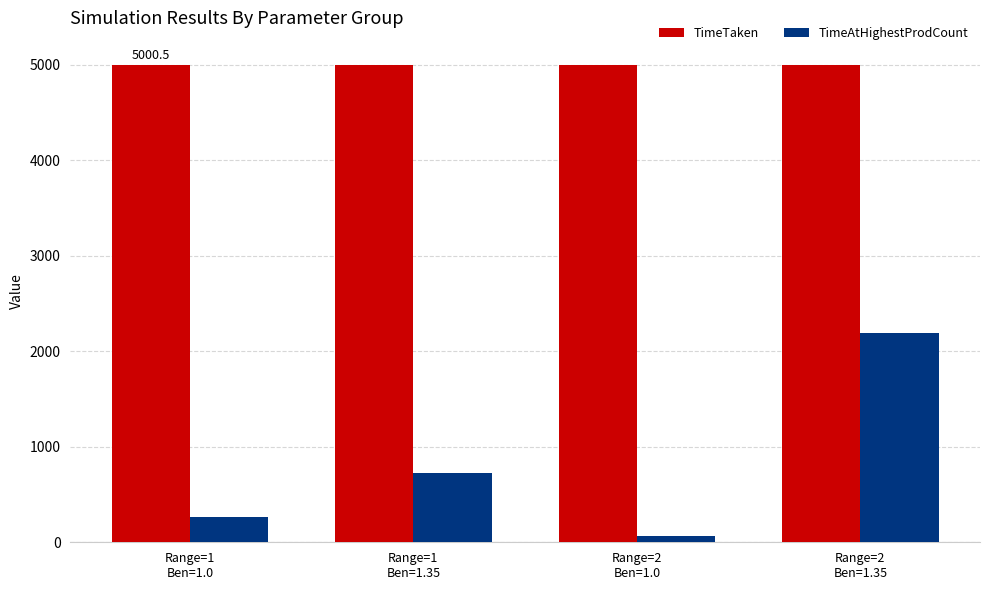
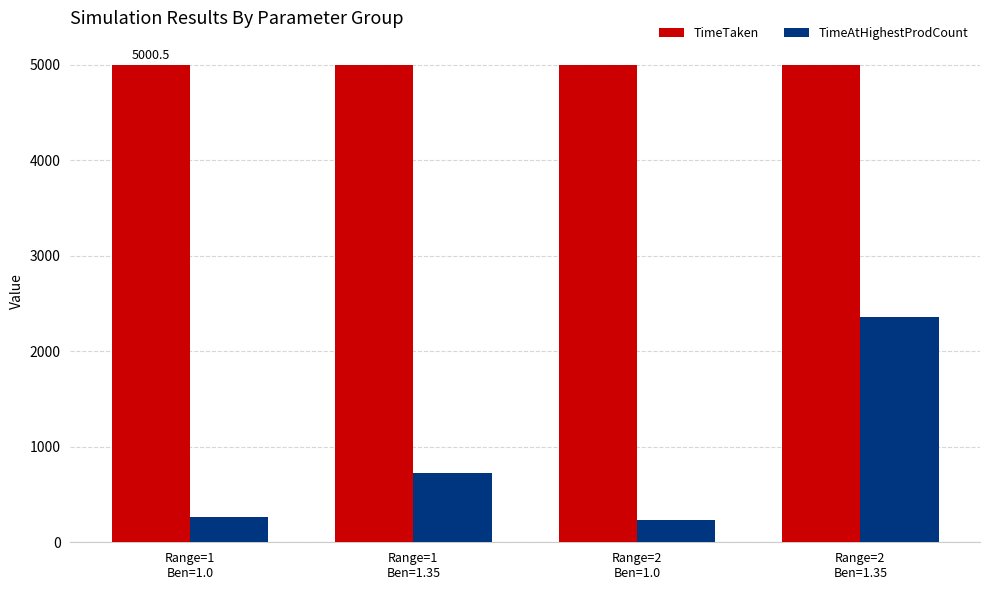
  {
    "TimeTaken": {
      "Range=1 Ben=1.0": 5000.5
    },
    "TimeAtHighestProdCount": {
      "Range=1 Ben=1.0": 300,
      "Range=1 Ben=1.35": 700,
-     "Range=2 Ben=1.0": 100,
-     "Range=2 Ben=1.35": 2200
+     "Range=2 Ben=1.0": 200,
+     "Range=2 Ben=1.35": 2400
    }
  }
